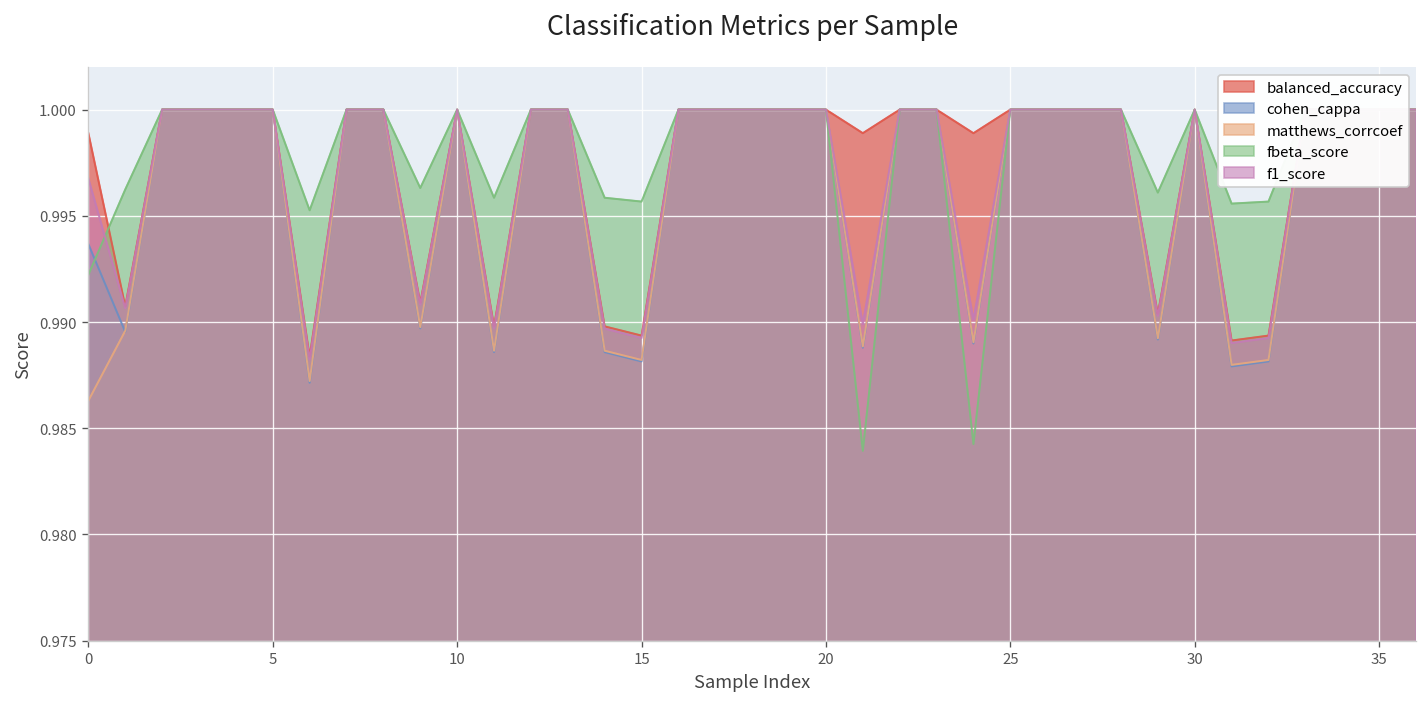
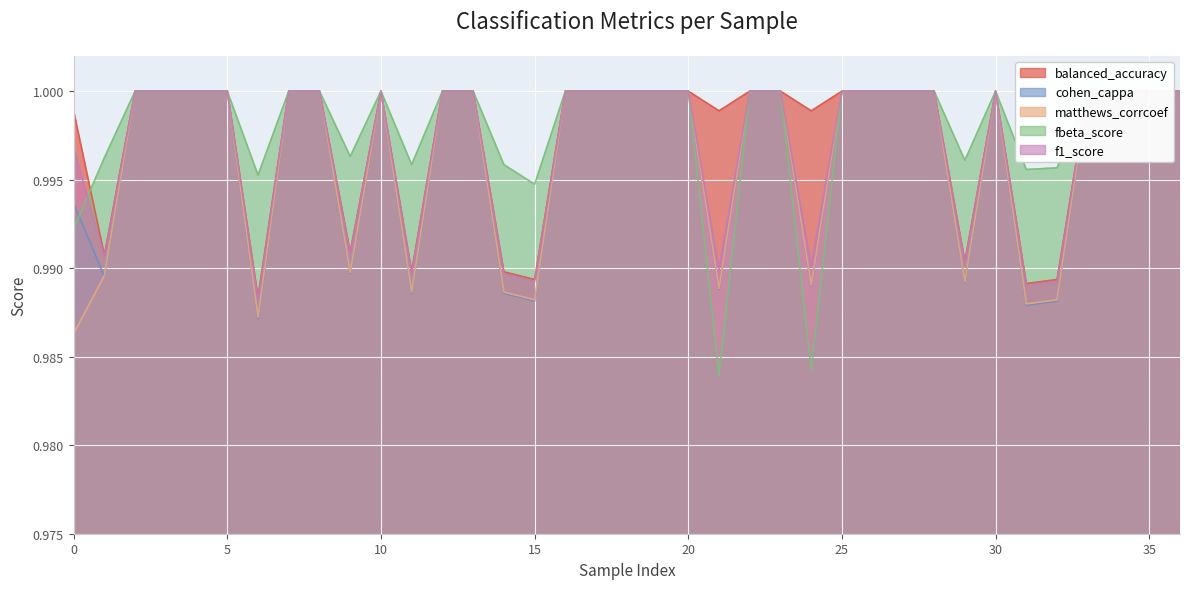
  {
    "balanced_accuracy": {
      "0": 0.9989
    },
    "cohen_cappa": {
      "0": 0.9937
    },
    "matthews_corrcoef": {
      "0": 0.9863
    },
    "fbeta_score": {
      "0": 0.9922,
-     "15": 0.9957
+     "15": 0.9947
    },
    "f1_score": {
      "0": 0.9968
    }
  }
